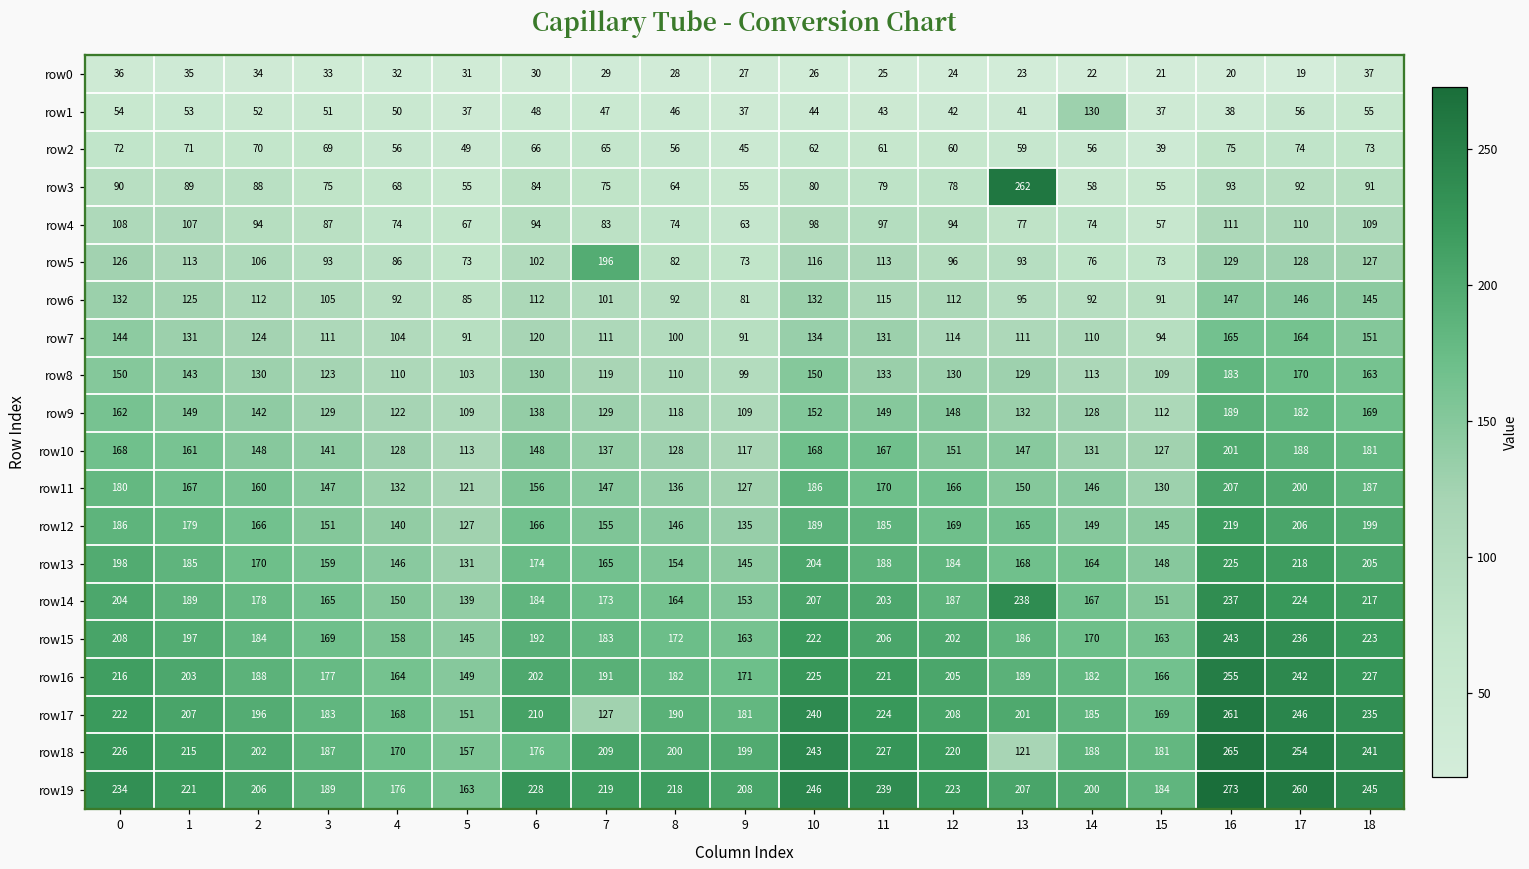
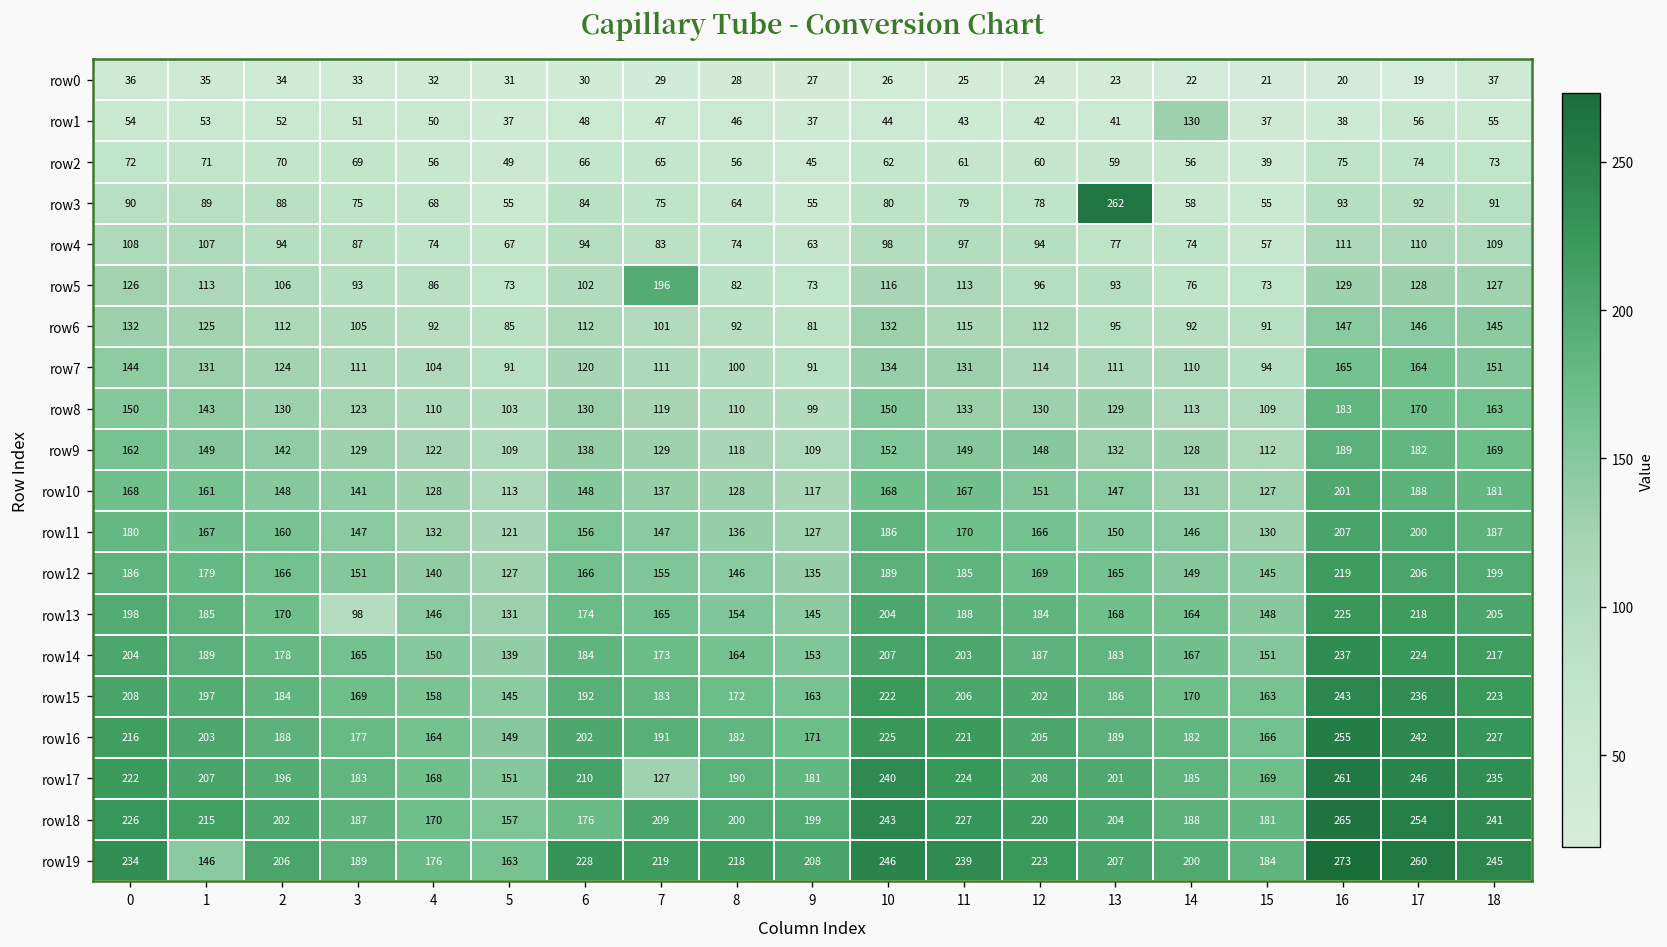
  {
    "row13": {
      "0": 198,
      "1": 185,
      "2": 170,
-     "3": 159,
+     "3": 98,
      "4": 146,
      "5": 131,
      "6": 174,
      "7": 165,
      "8": 154,
      "9": 145,
      "10": 204,
      "11": 188,
      "12": 184,
      "13": 168,
      "14": 164,
      "15": 148,
      "16": 225,
      "17": 218,
      "18": 205
    },
    "row14": {
      "0": 204,
      "1": 189,
      "2": 178,
      "3": 165,
      "4": 150,
      "5": 139,
      "6": 184,
      "7": 173,
      "8": 164,
      "9": 153,
      "10": 207,
      "11": 203,
      "12": 187,
-     "13": 238,
+     "13": 183,
      "14": 167,
      "15": 151,
      "16": 237,
      "17": 224,
      "18": 217
    },
    "row18": {
      "0": 226,
      "1": 215,
      "2": 202,
      "3": 187,
      "4": 170,
      "5": 157,
      "6": 176,
      "7": 209,
      "8": 200,
      "9": 199,
      "10": 243,
      "11": 227,
      "12": 220,
-     "13": 121,
+     "13": 204,
      "14": 188,
      "15": 181,
      "16": 265,
      "17": 254,
      "18": 241
    },
    "row19": {
      "0": 234,
-     "1": 221,
+     "1": 146,
      "2": 206,
      "3": 189,
      "4": 176,
      "5": 163,
      "6": 228,
      "7": 219,
      "8": 218,
      "9": 208,
      "10": 246,
      "11": 239,
      "12": 223,
      "13": 207,
      "14": 200,
      "15": 184,
      "16": 273,
      "17": 260,
      "18": 245
    }
  }
